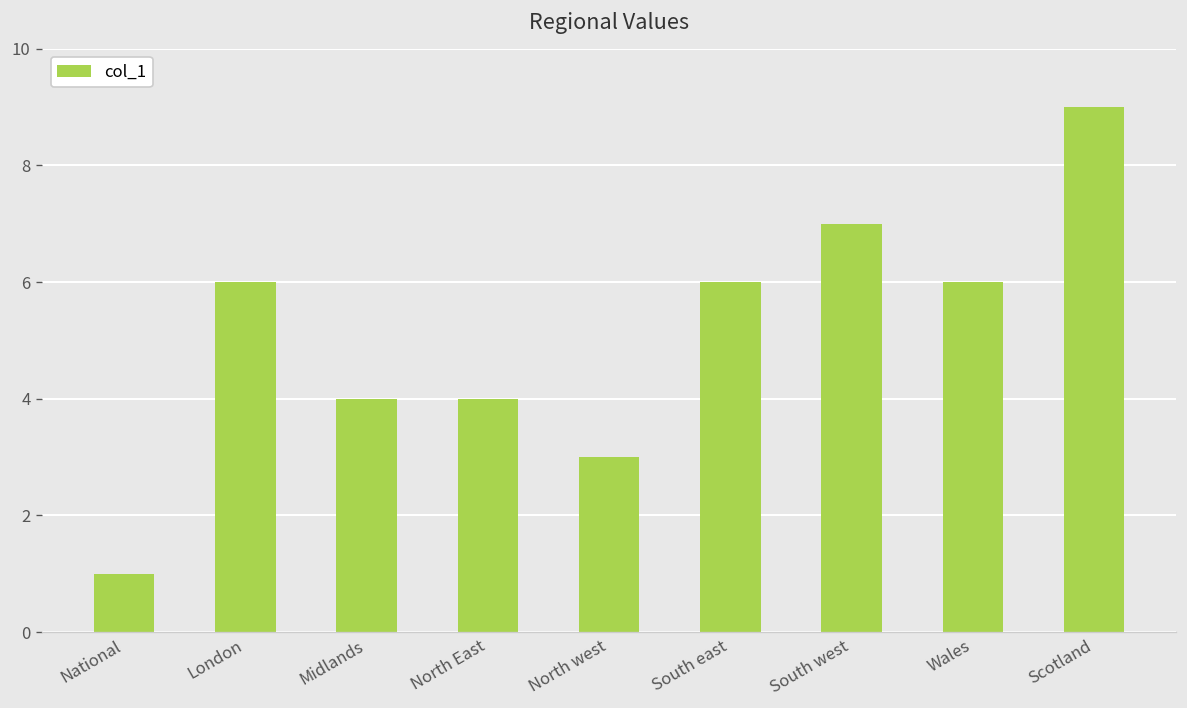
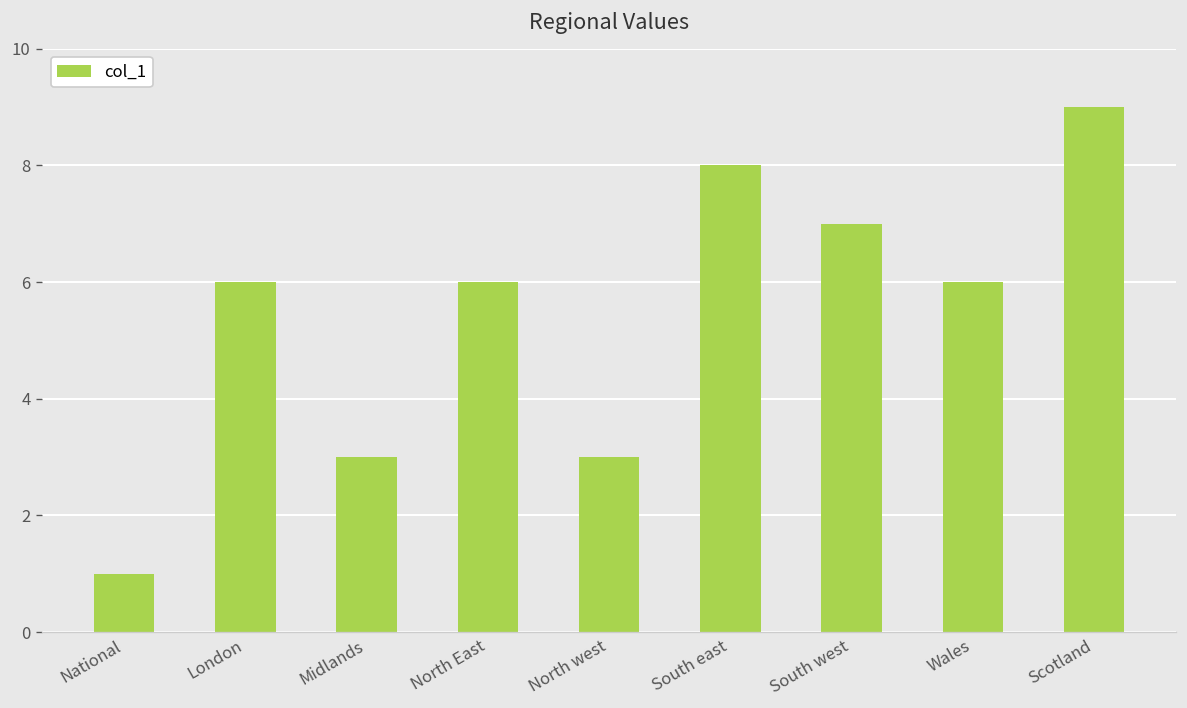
  {
    "National": 1,
    "London": 6,
-   "Midlands": 4,
-   "North East": 4,
+   "Midlands": 3,
+   "North East": 6,
    "North west": 3,
-   "South east": 6,
+   "South east": 8,
    "South west": 7,
    "Wales": 6,
    "Scotland": 9
  }
